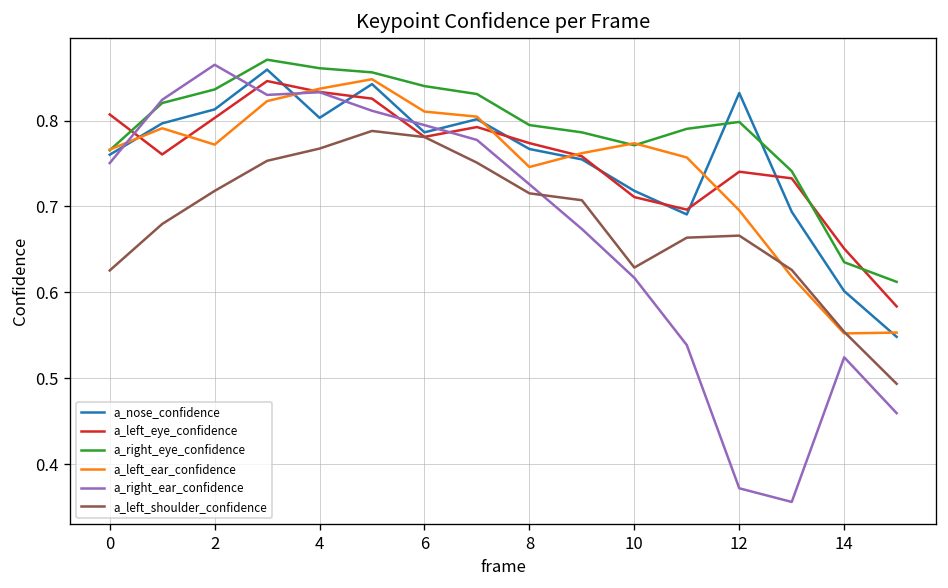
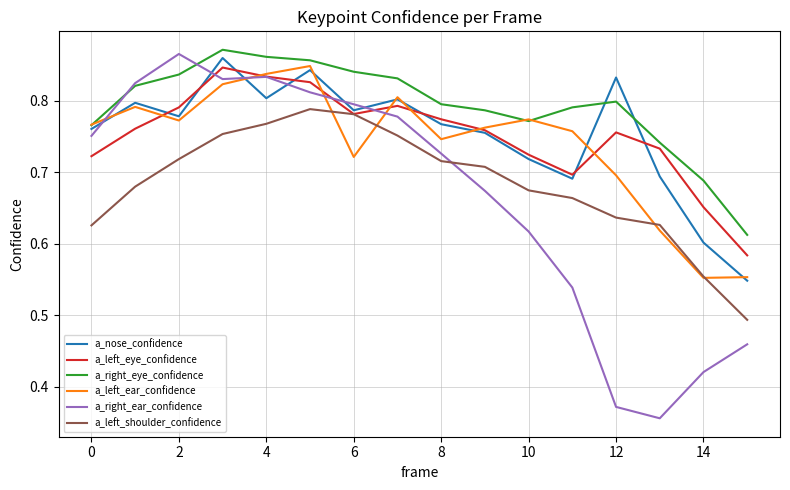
  {
    "a_nose_confidence": {
      "0": 0.76,
-     "2": 0.81,
+     "2": 0.78,
      "4": 0.80,
      "6": 0.79,
      "8": 0.77,
      "10": 0.72,
      "12": 0.83,
      "14": 0.60
    },
    "a_left_eye_confidence": {
-     "0": 0.81,
-     "2": 0.80,
+     "0": 0.72,
+     "2": 0.79,
      "8": 0.77,
-     "10": 0.71,
-     "12": 0.74,
+     "10": 0.72,
+     "12": 0.76,
      "14": 0.65
    },
    "a_right_eye_confidence": {
      "2": 0.84,
      "4": 0.86,
      "6": 0.84,
      "8": 0.79,
      "12": 0.80,
-     "14": 0.64
+     "14": 0.69
    },
    "a_left_ear_confidence": {
      "2": 0.77,
      "4": 0.84,
-     "6": 0.81,
+     "6": 0.72,
      "8": 0.75,
      "12": 0.70
    },
    "a_right_ear_confidence": {
      "0": 0.75,
      "2": 0.87,
      "6": 0.79,
      "8": 0.73,
      "10": 0.62,
      "12": 0.37,
-     "14": 0.52
+     "14": 0.42
    },
    "a_left_shoulder_confidence": {
      "0": 0.63,
      "2": 0.72,
      "4": 0.77,
      "8": 0.72,
-     "10": 0.63,
-     "12": 0.67
+     "10": 0.67,
+     "12": 0.64
    }
  }
